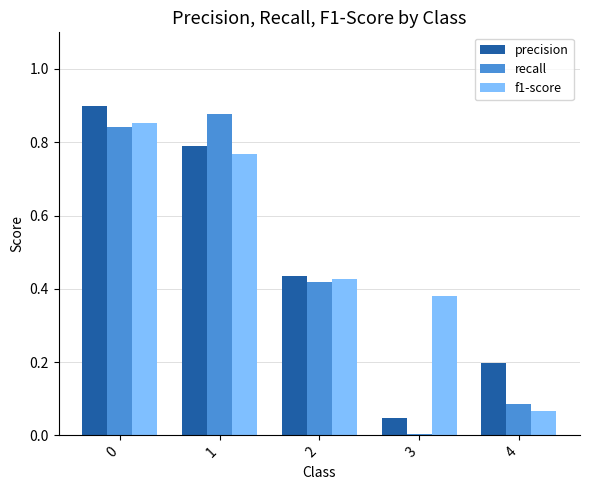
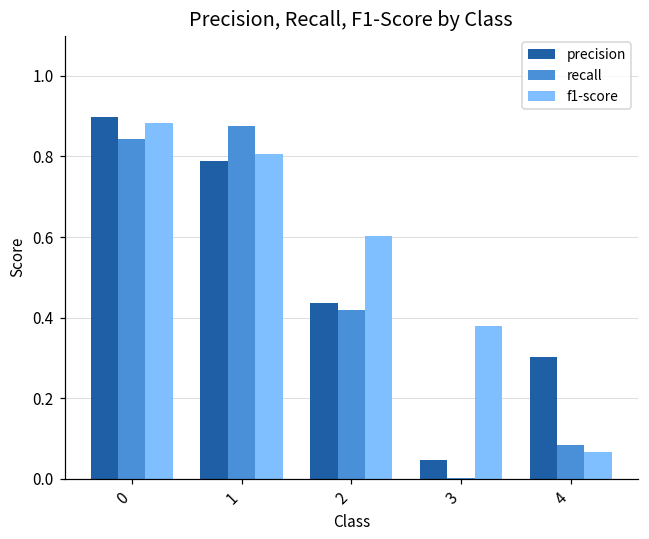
  {
    "precision": {
      "0": 0.90,
      "1": 0.79,
      "2": 0.44,
      "3": 0.05,
-     "4": 0.20
+     "4": 0.30
    },
    "recall": {
      "0": 0.84,
      "1": 0.88,
      "2": 0.42,
      "4": 0.09
    },
    "f1-score": {
-     "0": 0.85,
-     "1": 0.77,
-     "2": 0.43,
+     "0": 0.88,
+     "1": 0.81,
+     "2": 0.60,
      "3": 0.38,
      "4": 0.07
    }
  }
